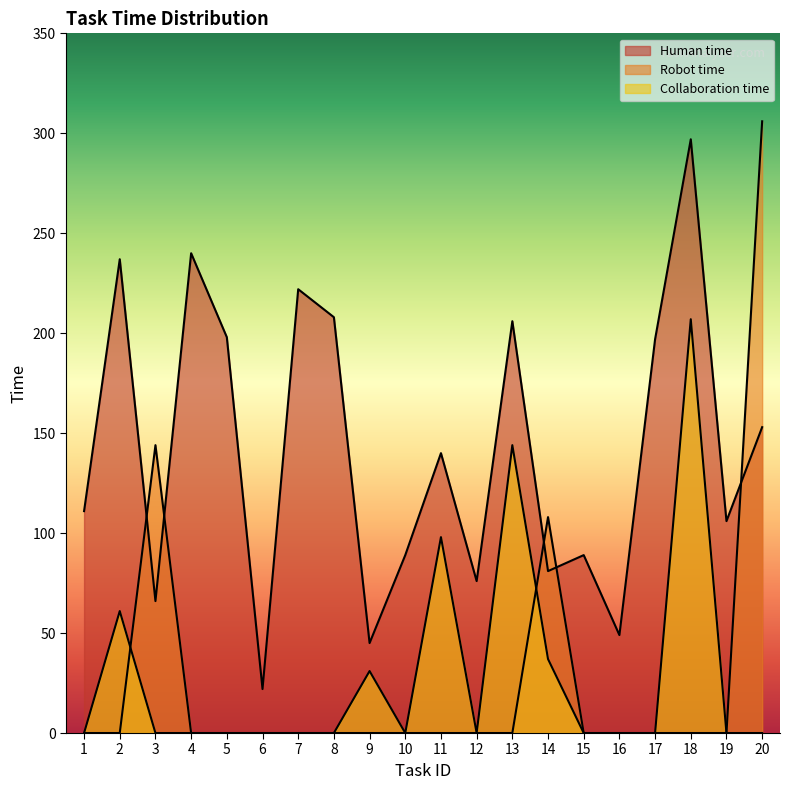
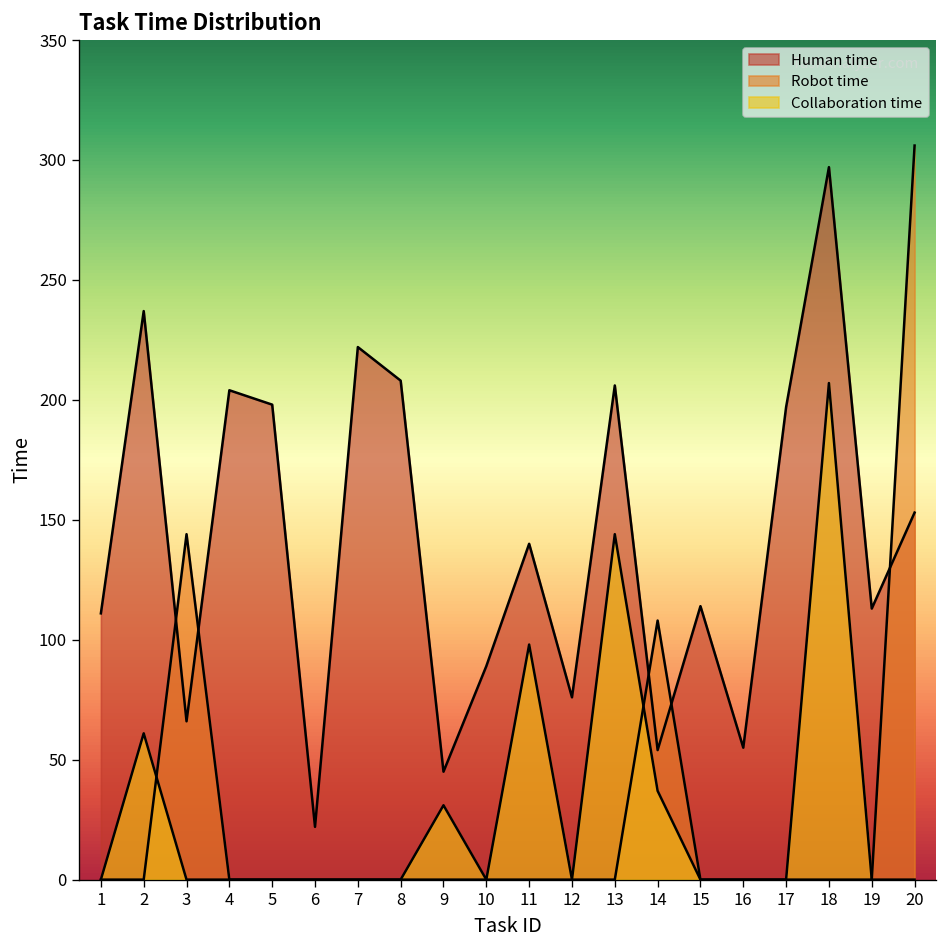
  {
    "Human time": {
      "1": 111,
      "2": 237,
      "3": 66,
-     "4": 240,
+     "4": 204,
      "5": 198,
      "6": 22,
      "7": 222,
      "8": 208,
      "9": 45,
      "10": 89,
      "11": 140,
      "12": 76,
      "13": 206,
-     "14": 81,
-     "15": 89,
-     "16": 49,
+     "14": 54,
+     "15": 114,
+     "16": 55,
      "17": 197,
      "18": 297,
-     "19": 106,
+     "19": 113,
      "20": 153
    },
    "Robot time": {
      "2": 0,
      "3": 144,
      "9": 0,
      "11": 0,
      "13": 0,
      "14": 108,
      "18": 0,
      "20": 306
    },
    "Collaboration time": {
      "2": 61,
      "3": 0,
      "9": 31,
      "11": 98,
      "13": 144,
      "14": 37,
      "18": 207,
      "20": 0
    }
  }
